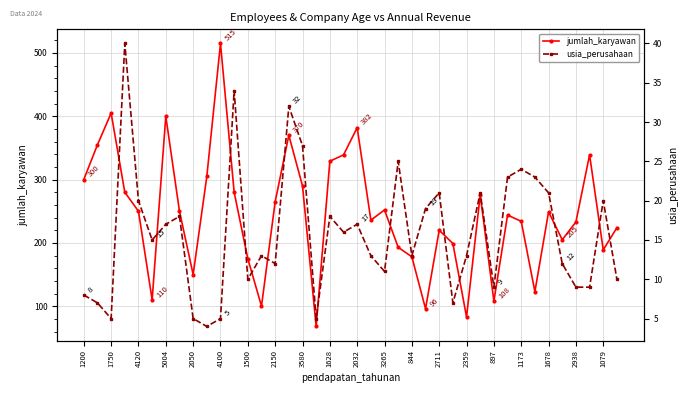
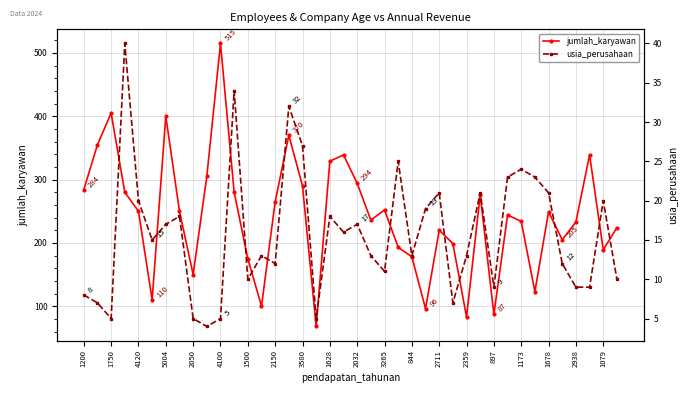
  {
    "jumlah_karyawan": {
-     "1200": 300,
+     "1200": 284,
      "4100": 515,
-     "2032": 382,
-     "897": 108
+     "2032": 294,
+     "897": 87
    },
    "usia_perusahaan": {
      "1200": 8,
      "4100": 5,
      "897": 9
    }
  }
